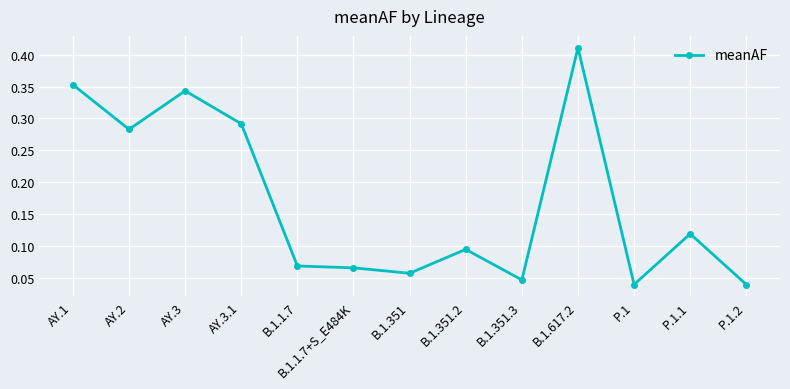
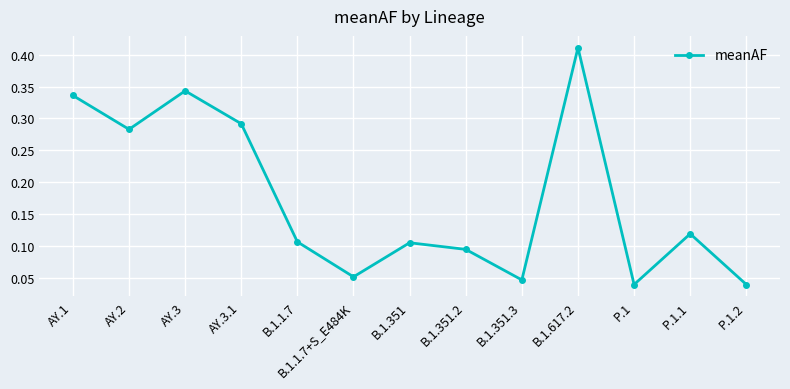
  {
-   "AY.1": 0.35,
+   "AY.1": 0.34,
    "AY.2": 0.28,
    "AY.3": 0.34,
    "AY.3.1": 0.29,
-   "B.1.1.7": 0.07,
-   "B.1.1.7+S_E484K": 0.07,
-   "B.1.351": 0.06,
+   "B.1.1.7": 0.11,
+   "B.1.1.7+S_E484K": 0.05,
+   "B.1.351": 0.11,
    "B.1.351.2": 0.09,
    "B.1.351.3": 0.05,
    "B.1.617.2": 0.41,
    "P.1": 0.04,
    "P.1.1": 0.12,
    "P.1.2": 0.04
  }
